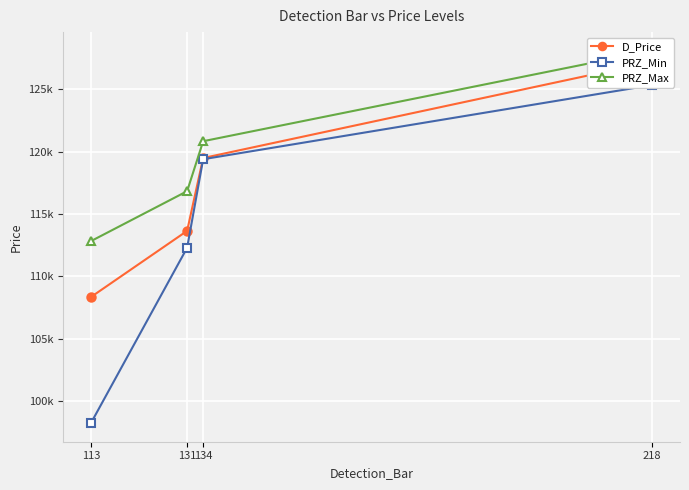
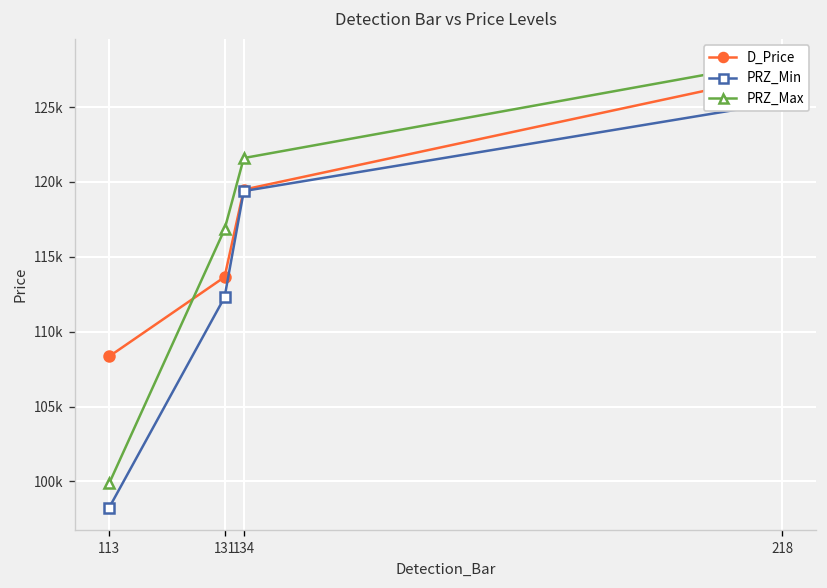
  {
    "D_Price": {
      "113": 108300,
      "131": 113600
    },
    "PRZ_Min": {
      "113": 98200,
      "131": 112300
    },
    "PRZ_Max": {
-     "113": 112800,
+     "113": 99900,
      "131": 116800,
-     "134": 120800
+     "134": 121600
    }
  }
